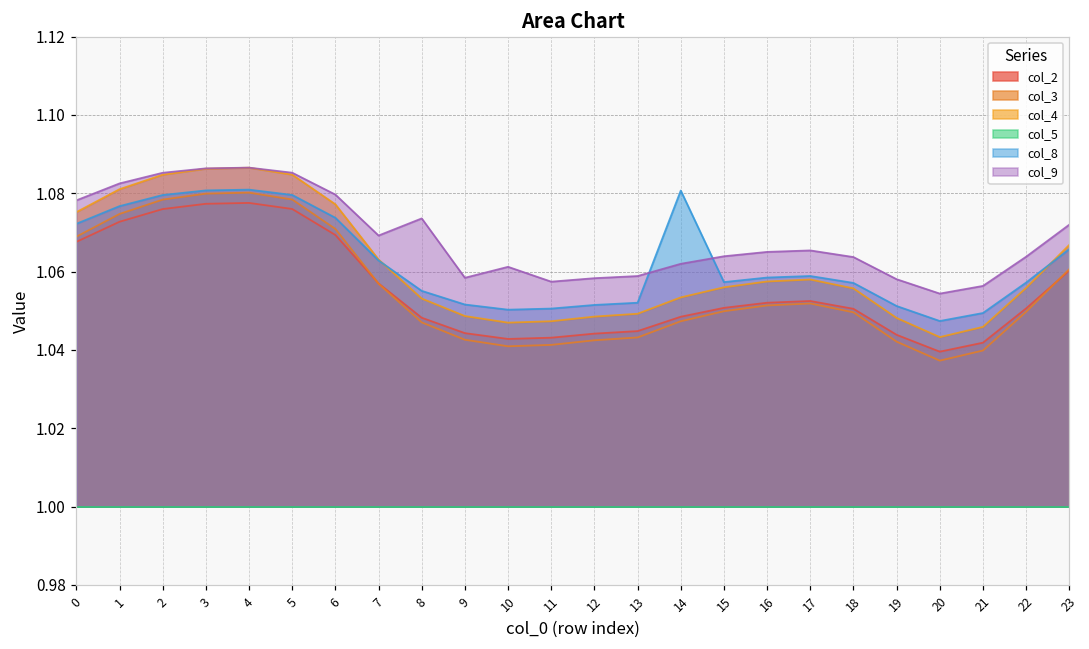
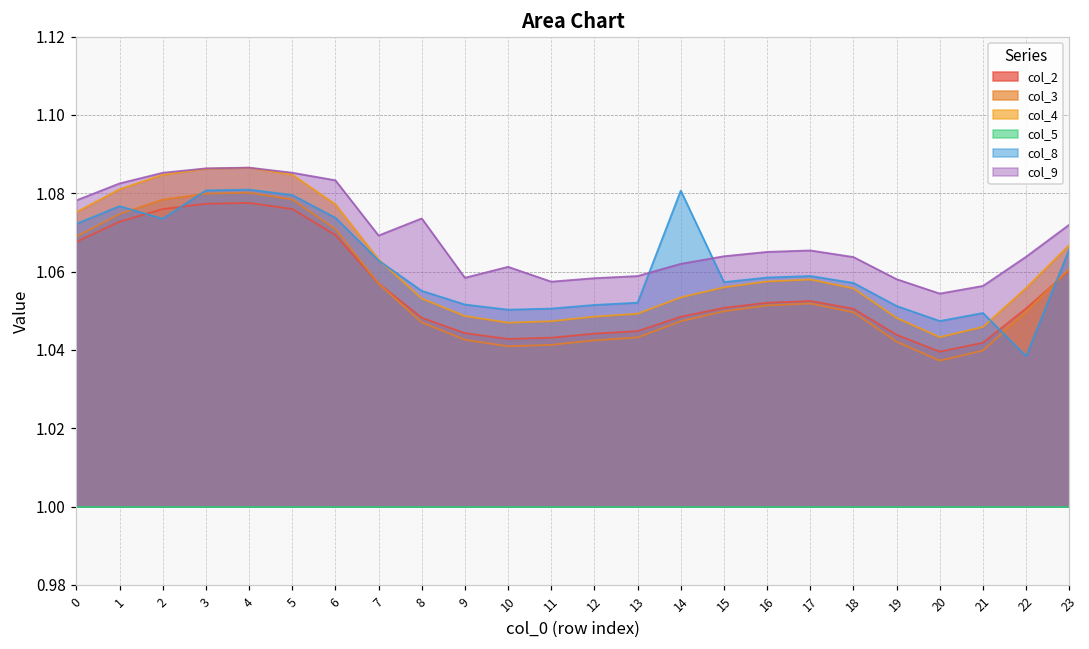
  {
    "col_5": {
      "0": 1.000,
      "1": 1.000,
      "2": 1.000,
      "3": 1.000,
      "4": 1.000,
      "5": 1.000,
      "6": 1.000,
      "7": 1.000,
      "8": 1.000,
      "9": 1.000,
      "10": 1.000,
      "11": 1.000,
      "12": 1.000,
      "13": 1.000,
      "14": 1.000,
      "15": 1.000,
      "16": 1.000,
      "17": 1.000,
      "18": 1.000,
      "19": 1.000,
      "20": 1.000,
      "21": 1.000,
      "22": 1.000,
      "23": 1.000
    },
    "col_8": {
      "0": 1.072,
      "1": 1.077,
-     "2": 1.080,
+     "2": 1.074,
      "3": 1.081,
      "4": 1.081,
      "5": 1.080,
      "6": 1.074,
      "8": 1.055,
      "9": 1.052,
      "10": 1.050,
      "11": 1.051,
      "12": 1.051,
      "13": 1.052,
      "14": 1.081,
      "15": 1.057,
      "16": 1.058,
      "17": 1.059,
      "18": 1.057,
      "19": 1.051,
      "20": 1.047,
      "21": 1.049,
-     "22": 1.057,
+     "22": 1.038,
      "23": 1.066
    },
    "col_9": {
      "0": 1.078,
      "1": 1.083,
-     "6": 1.080,
+     "6": 1.083,
      "7": 1.069,
      "8": 1.074,
      "9": 1.058,
      "10": 1.061,
      "11": 1.057,
      "12": 1.058,
      "13": 1.059,
      "14": 1.062,
      "15": 1.064,
      "16": 1.065,
      "17": 1.065,
      "18": 1.064,
      "19": 1.058,
      "20": 1.054,
      "21": 1.056,
      "22": 1.064,
      "23": 1.072
    }
  }
